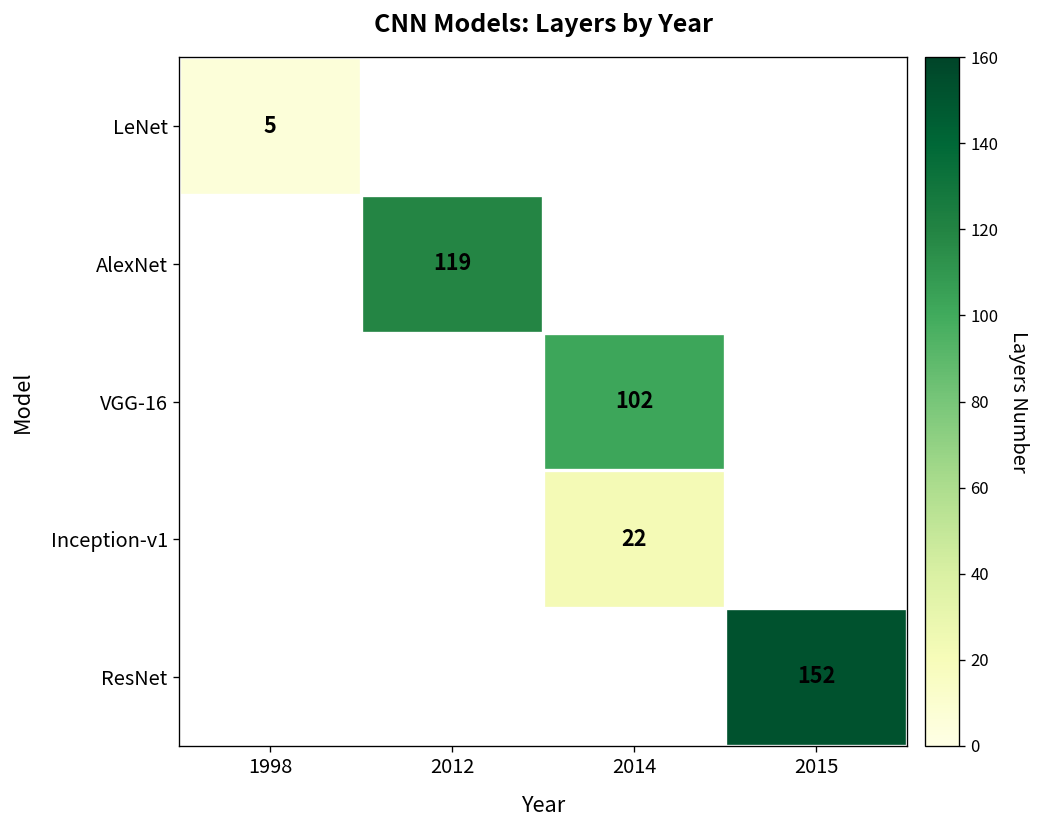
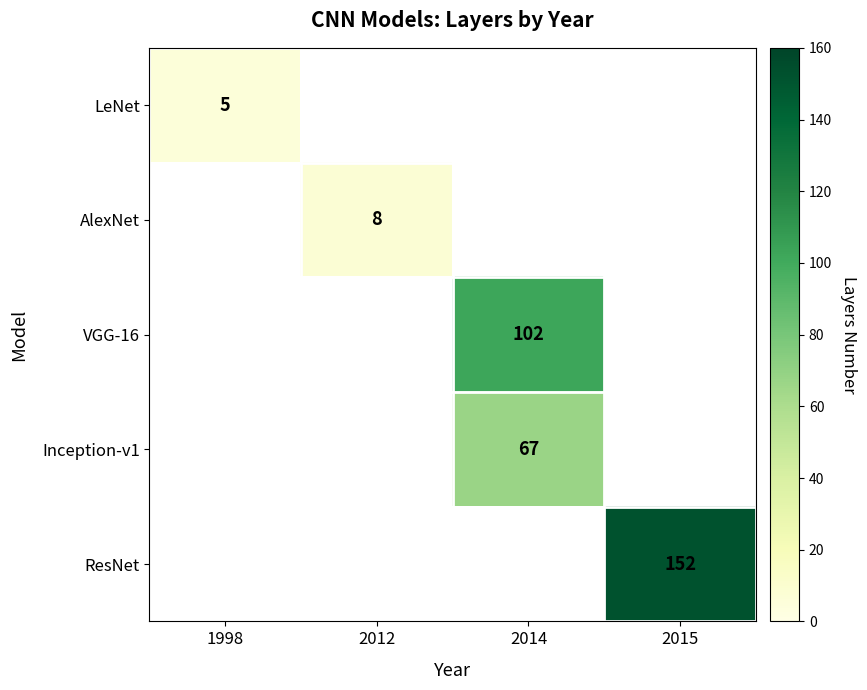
  {
    "LeNet": {
      "1998": 5
    },
    "AlexNet": {
-     "2012": 119
+     "2012": 8
    },
    "VGG-16": {
      "2014": 102
    },
    "Inception-v1": {
-     "2014": 22
+     "2014": 67
    },
    "ResNet": {
      "2015": 152
    }
  }
